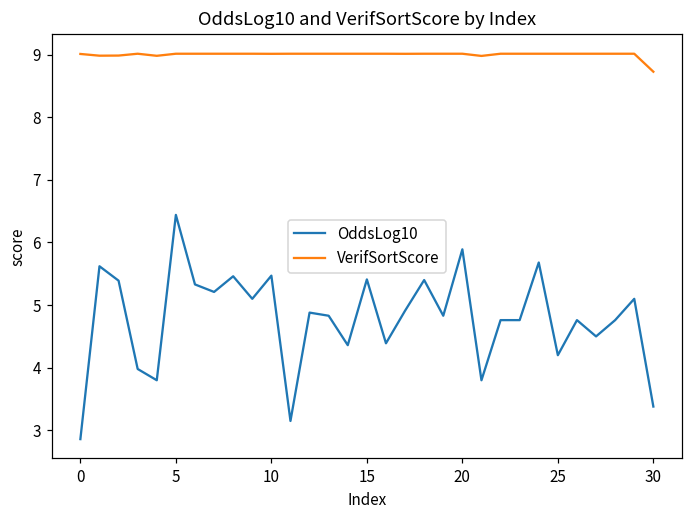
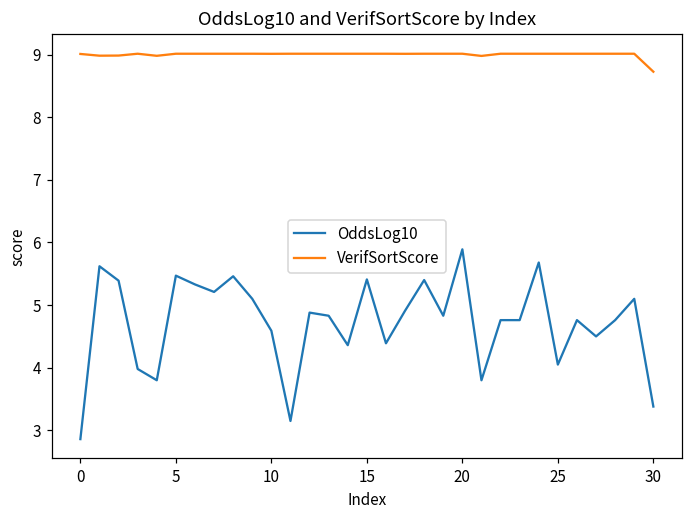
  {
    "OddsLog10": {
      "0": 2.9,
-     "5": 6.4,
-     "10": 5.5,
+     "5": 5.5,
+     "10": 4.6,
      "15": 5.4,
      "20": 5.9,
-     "25": 4.2,
+     "25": 4.1,
      "30": 3.4
    },
    "VerifSortScore": {
      "0": 9.0,
      "5": 9.0,
      "10": 9.0,
      "15": 9.0,
      "20": 9.0,
      "25": 9.0,
      "30": 8.7
    }
  }
